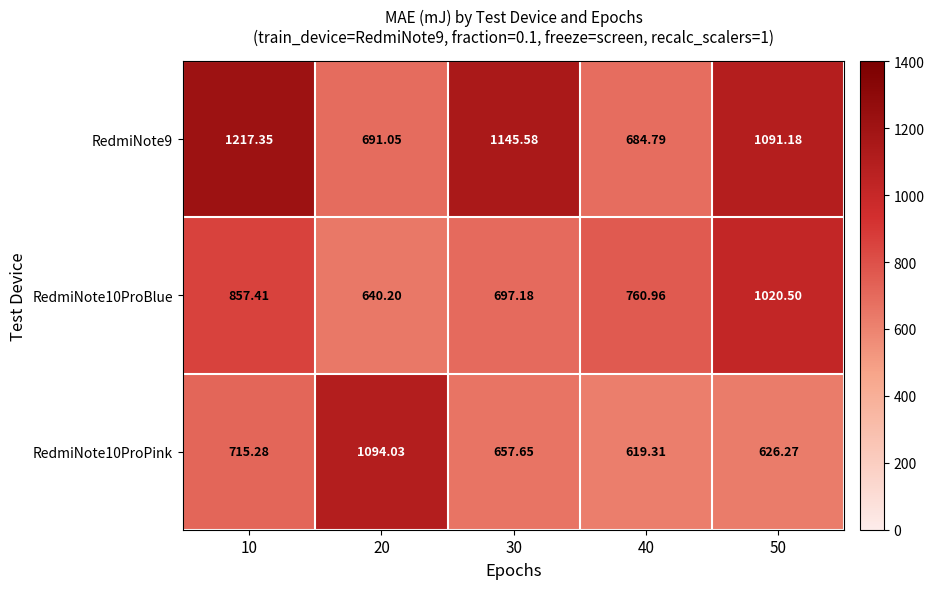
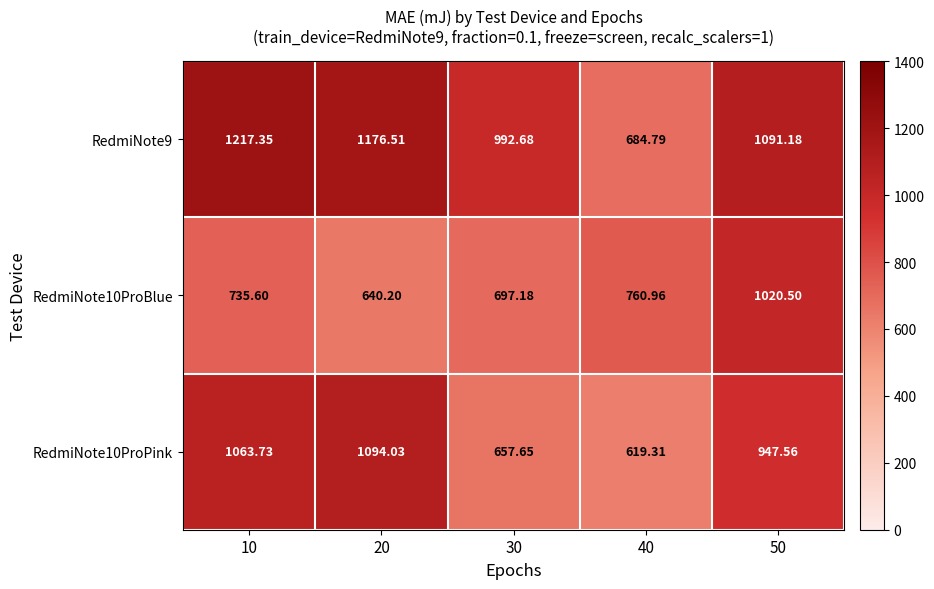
  {
    "RedmiNote9": {
      "10": 1217.35,
-     "20": 691.05,
-     "30": 1145.58,
+     "20": 1176.51,
+     "30": 992.68,
      "40": 684.79,
      "50": 1091.18
    },
    "RedmiNote10ProBlue": {
-     "10": 857.41,
+     "10": 735.60,
      "20": 640.20,
      "30": 697.18,
      "40": 760.96,
      "50": 1020.50
    },
    "RedmiNote10ProPink": {
-     "10": 715.28,
+     "10": 1063.73,
      "20": 1094.03,
      "30": 657.65,
      "40": 619.31,
-     "50": 626.27
+     "50": 947.56
    }
  }
